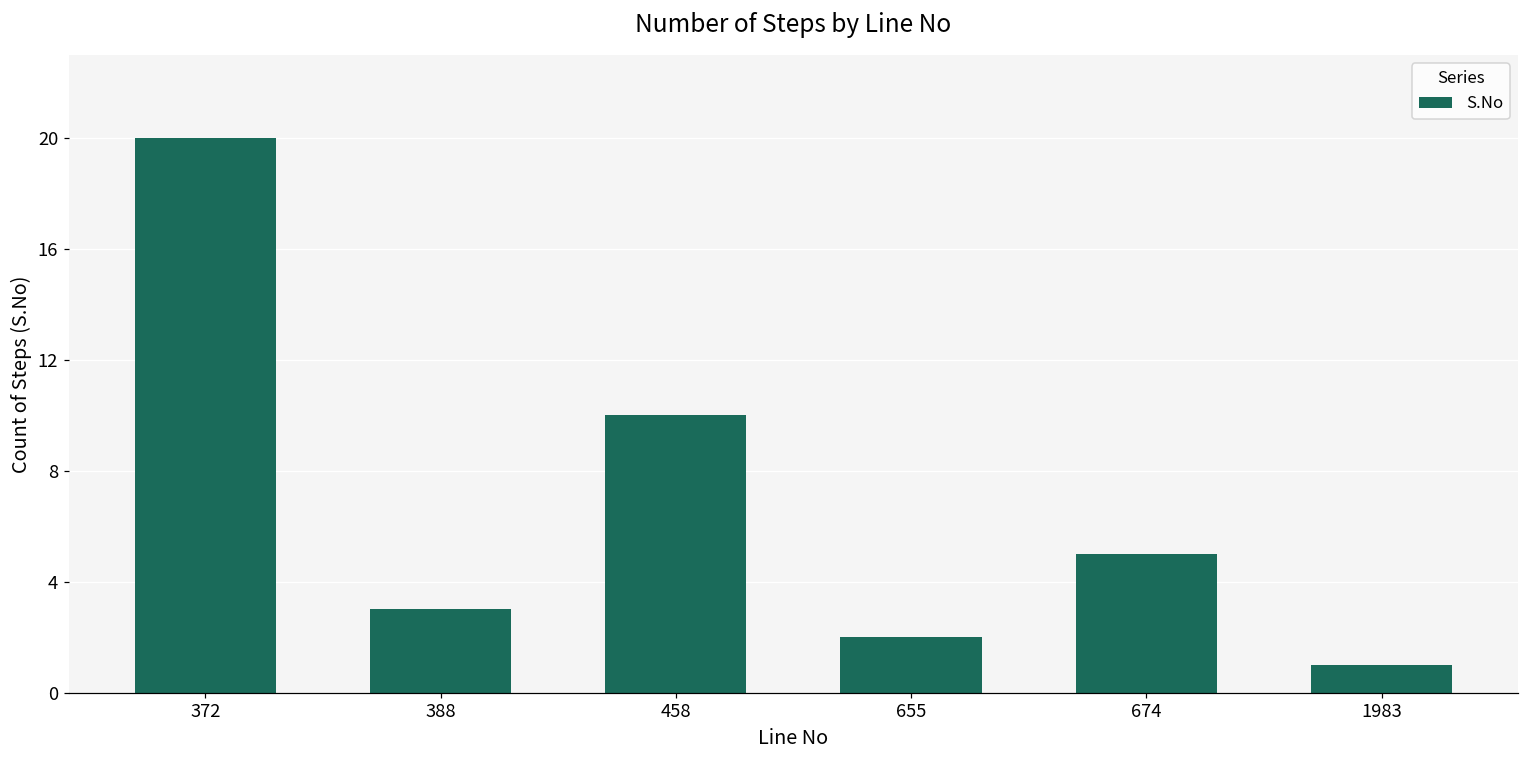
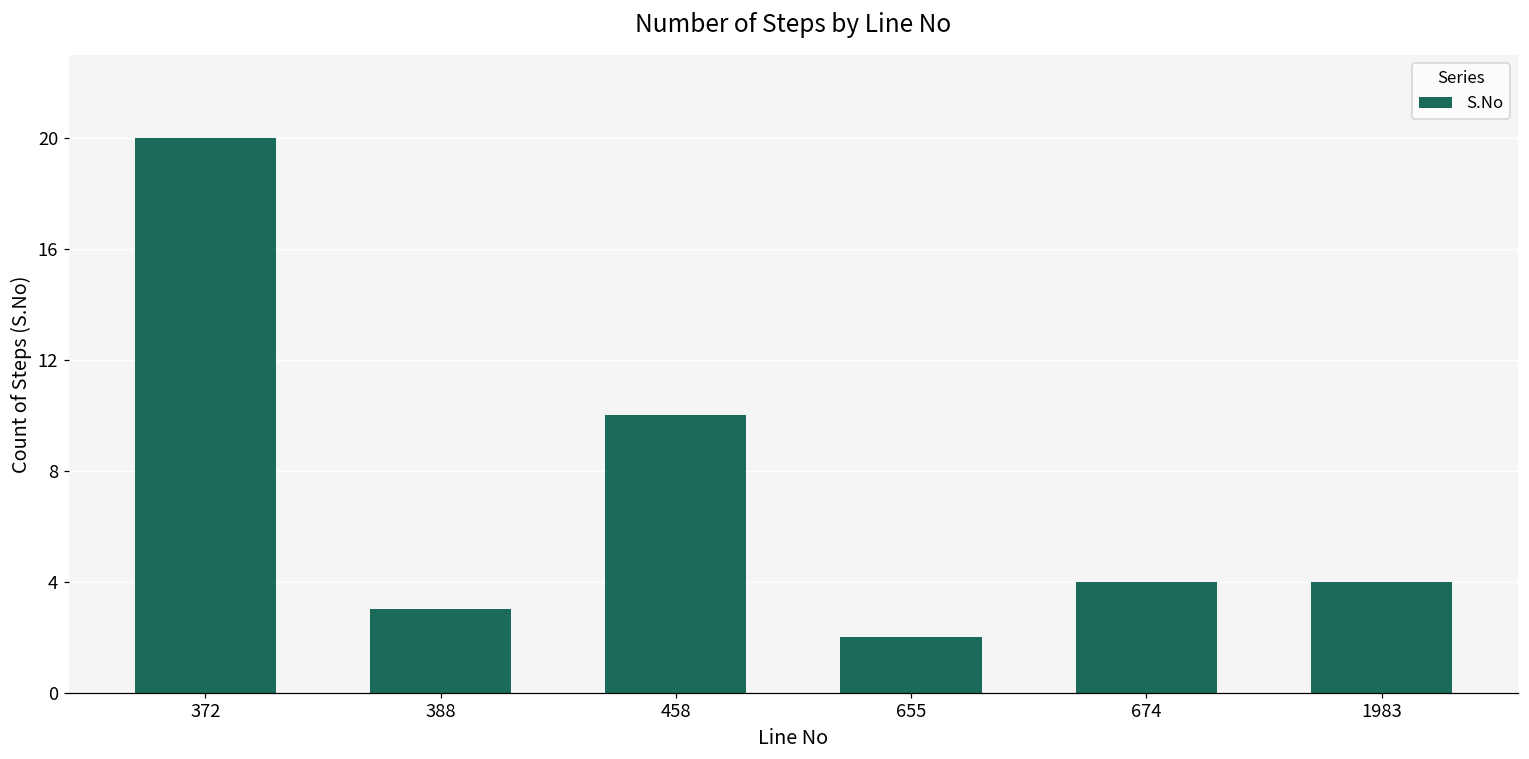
  {
    "372": 20,
    "388": 3,
    "458": 10,
    "655": 2,
-   "674": 5,
-   "1983": 1
+   "674": 4,
+   "1983": 4
  }
